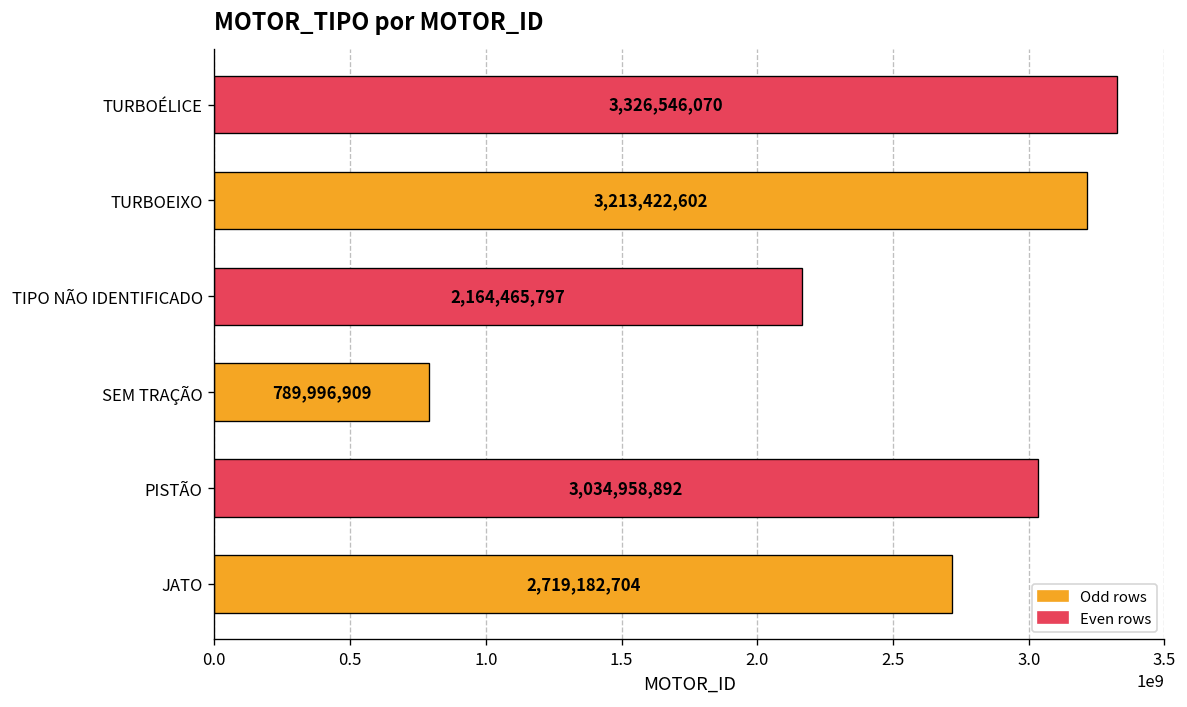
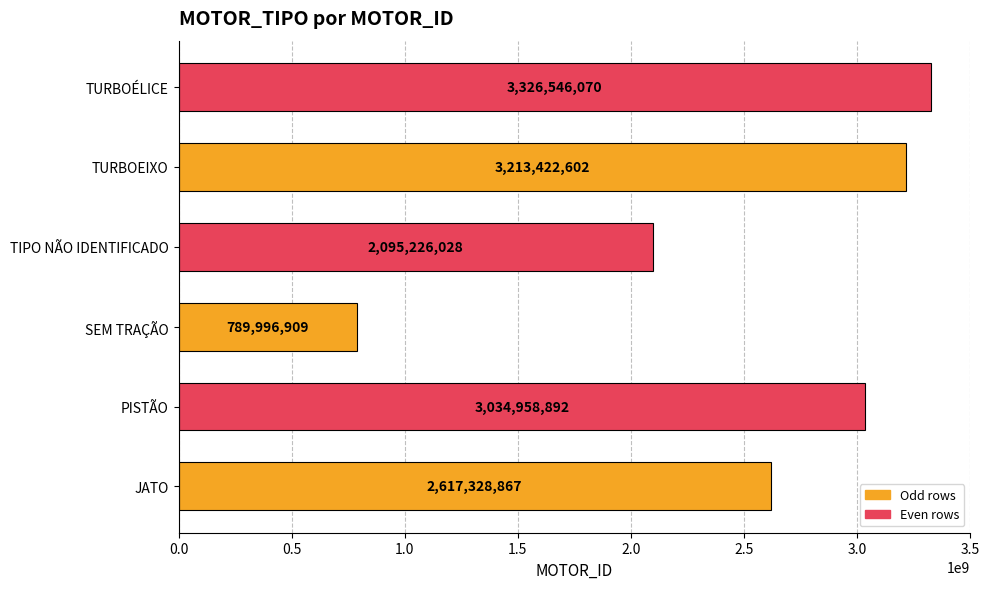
  {
    "TURBOÉLICE": "3,326,546,070",
    "TURBOEIXO": "3,213,422,602",
-   "TIPO NÃO IDENTIFICADO": "2,164,465,797",
+   "TIPO NÃO IDENTIFICADO": "2,095,226,028",
    "SEM TRAÇÃO": "789,996,909",
    "PISTÃO": "3,034,958,892",
-   "JATO": "2,719,182,704"
+   "JATO": "2,617,328,867"
  }
